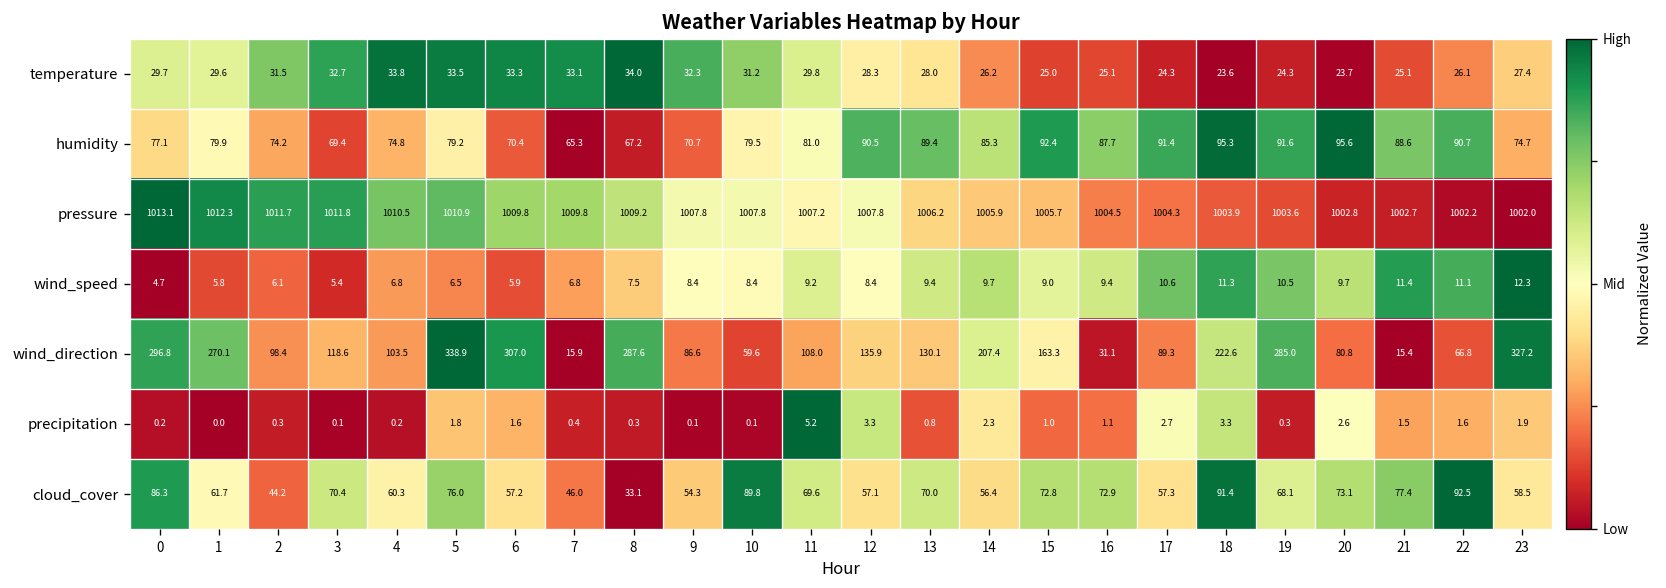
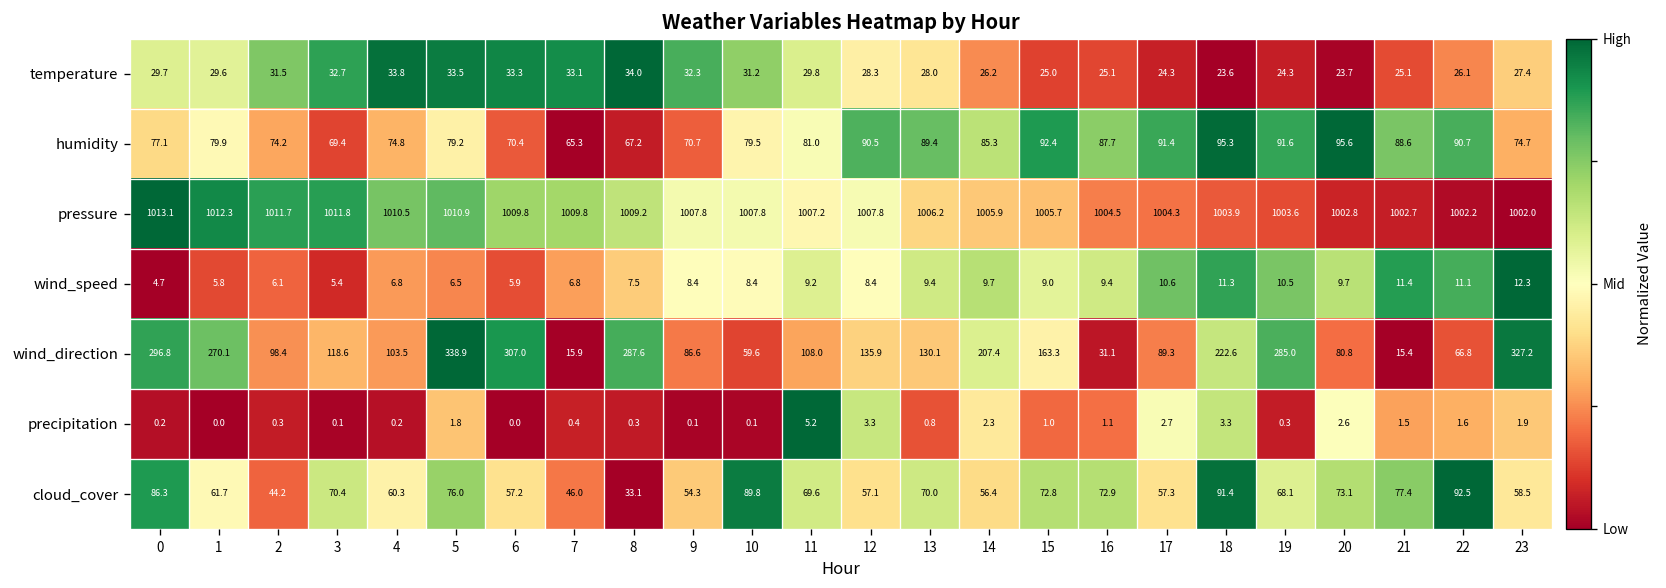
  {
    "temperature": {
      "0": 29.7,
      "1": 29.6,
      "2": 31.5,
      "3": 32.7,
      "4": 33.8,
      "5": 33.5,
      "6": 33.3,
      "7": 33.1,
      "8": 34.0,
      "9": 32.3,
      "10": 31.2,
      "11": 29.8,
      "12": 28.3,
      "13": 28.0,
      "14": 26.2,
      "15": 25.0,
      "16": 25.1,
      "17": 24.3,
      "18": 23.6,
      "19": 24.3,
      "20": 23.7,
      "21": 25.1,
      "22": 26.1,
      "23": 27.4
    },
    "humidity": {
      "0": 77.1,
      "1": 79.9,
      "2": 74.2,
      "3": 69.4,
      "4": 74.8,
      "5": 79.2,
      "6": 70.4,
      "7": 65.3,
      "8": 67.2,
      "9": 70.7,
      "10": 79.5,
      "11": 81.0,
      "12": 90.5,
      "13": 89.4,
      "14": 85.3,
      "15": 92.4,
      "16": 87.7,
      "17": 91.4,
      "18": 95.3,
      "19": 91.6,
      "20": 95.6,
      "21": 88.6,
      "22": 90.7,
      "23": 74.7
    },
    "pressure": {
      "0": 1013.1,
      "1": 1012.3,
      "2": 1011.7,
      "3": 1011.8,
      "4": 1010.5,
      "5": 1010.9,
      "6": 1009.8,
      "7": 1009.8,
      "8": 1009.2,
      "9": 1007.8,
      "10": 1007.8,
      "11": 1007.2,
      "12": 1007.8,
      "13": 1006.2,
      "14": 1005.9,
      "15": 1005.7,
      "16": 1004.5,
      "17": 1004.3,
      "18": 1003.9,
      "19": 1003.6,
      "20": 1002.8,
      "21": 1002.7,
      "22": 1002.2,
      "23": 1002.0
    },
    "wind_speed": {
      "0": 4.7,
      "1": 5.8,
      "2": 6.1,
      "3": 5.4,
      "4": 6.8,
      "5": 6.5,
      "6": 5.9,
      "7": 6.8,
      "8": 7.5,
      "9": 8.4,
      "10": 8.4,
      "11": 9.2,
      "12": 8.4,
      "13": 9.4,
      "14": 9.7,
      "15": 9.0,
      "16": 9.4,
      "17": 10.6,
      "18": 11.3,
      "19": 10.5,
      "20": 9.7,
      "21": 11.4,
      "22": 11.1,
      "23": 12.3
    },
    "wind_direction": {
      "0": 296.8,
      "1": 270.1,
      "2": 98.4,
      "3": 118.6,
      "4": 103.5,
      "5": 338.9,
      "6": 307.0,
      "7": 15.9,
      "8": 287.6,
      "9": 86.6,
      "10": 59.6,
      "11": 108.0,
      "12": 135.9,
      "13": 130.1,
      "14": 207.4,
      "15": 163.3,
      "16": 31.1,
      "17": 89.3,
      "18": 222.6,
      "19": 285.0,
      "20": 80.8,
      "21": 15.4,
      "22": 66.8,
      "23": 327.2
    },
    "precipitation": {
      "0": 0.2,
      "1": 0.0,
      "2": 0.3,
      "3": 0.1,
      "4": 0.2,
      "5": 1.8,
-     "6": 1.6,
+     "6": 0.0,
      "7": 0.4,
      "8": 0.3,
      "9": 0.1,
      "10": 0.1,
      "11": 5.2,
      "12": 3.3,
      "13": 0.8,
      "14": 2.3,
      "15": 1.0,
      "16": 1.1,
      "17": 2.7,
      "18": 3.3,
      "19": 0.3,
      "20": 2.6,
      "21": 1.5,
      "22": 1.6,
      "23": 1.9
    },
    "cloud_cover": {
      "0": 86.3,
      "1": 61.7,
      "2": 44.2,
      "3": 70.4,
      "4": 60.3,
      "5": 76.0,
      "6": 57.2,
      "7": 46.0,
      "8": 33.1,
      "9": 54.3,
      "10": 89.8,
      "11": 69.6,
      "12": 57.1,
      "13": 70.0,
      "14": 56.4,
      "15": 72.8,
      "16": 72.9,
      "17": 57.3,
      "18": 91.4,
      "19": 68.1,
      "20": 73.1,
      "21": 77.4,
      "22": 92.5,
      "23": 58.5
    }
  }
